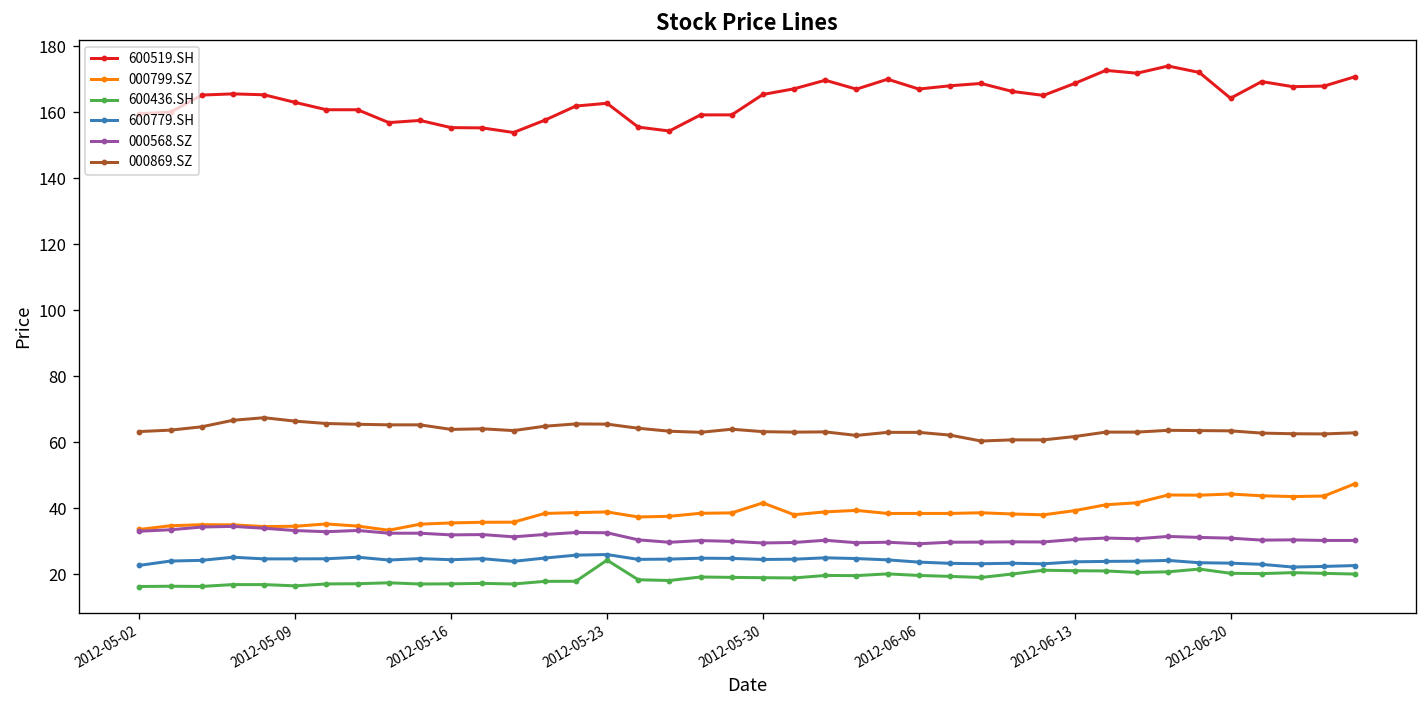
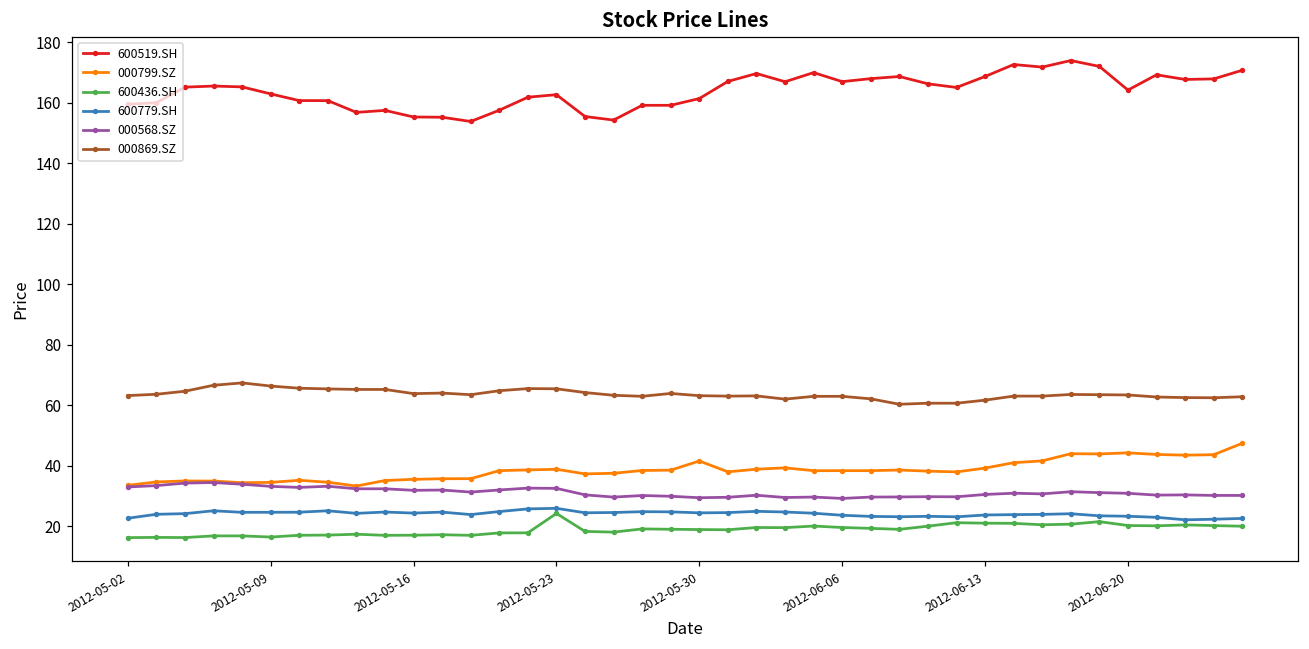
  {
    "600519.SH": {
      "2012-05-09": 163,
      "2012-05-16": 155,
      "2012-05-23": 163,
-     "2012-05-30": 165,
+     "2012-05-30": 161,
      "2012-06-06": 167,
      "2012-06-13": 169,
      "2012-06-20": 164
    },
    "000799.SZ": {
      "2012-05-09": 35,
      "2012-05-16": 36,
      "2012-05-23": 39,
      "2012-05-30": 42,
      "2012-06-06": 38,
      "2012-06-13": 39,
      "2012-06-20": 44
    },
    "600436.SH": {
      "2012-05-02": 16,
      "2012-05-09": 16,
      "2012-05-16": 17,
      "2012-05-23": 24,
      "2012-05-30": 19,
      "2012-06-06": 20,
      "2012-06-13": 21,
      "2012-06-20": 20
    },
    "600779.SH": {
      "2012-05-02": 23,
      "2012-05-09": 25,
      "2012-05-16": 24,
      "2012-05-23": 26,
      "2012-05-30": 24,
      "2012-06-06": 24,
      "2012-06-13": 24,
      "2012-06-20": 23
    },
    "000568.SZ": {
      "2012-05-09": 33,
      "2012-05-16": 32,
      "2012-05-23": 33,
      "2012-05-30": 29,
      "2012-06-06": 29,
      "2012-06-13": 31,
      "2012-06-20": 31
    },
    "000869.SZ": {
      "2012-05-02": 63,
      "2012-05-09": 66,
      "2012-05-16": 64,
      "2012-05-23": 65,
      "2012-05-30": 63,
      "2012-06-06": 63,
      "2012-06-13": 62,
      "2012-06-20": 63
    }
  }
